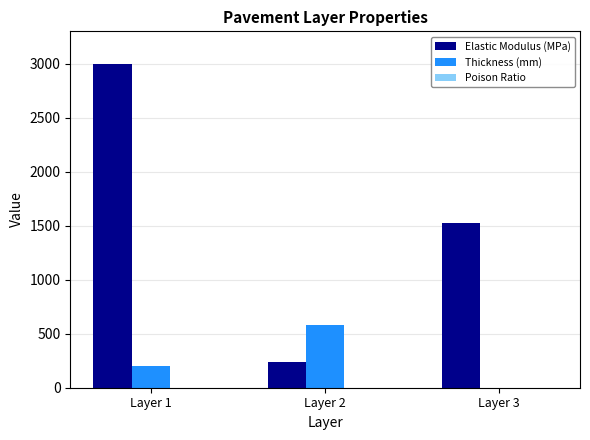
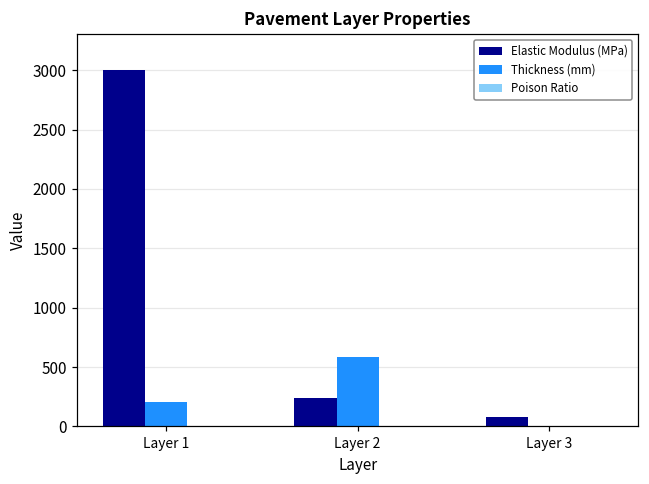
  {
    "Elastic Modulus (MPa)": {
      "Layer 1": 3000,
      "Layer 2": 240,
-     "Layer 3": 1520
+     "Layer 3": 80
    },
    "Thickness (mm)": {
      "Layer 1": 200,
      "Layer 2": 580,
      "Layer 3": 0
    }
  }
